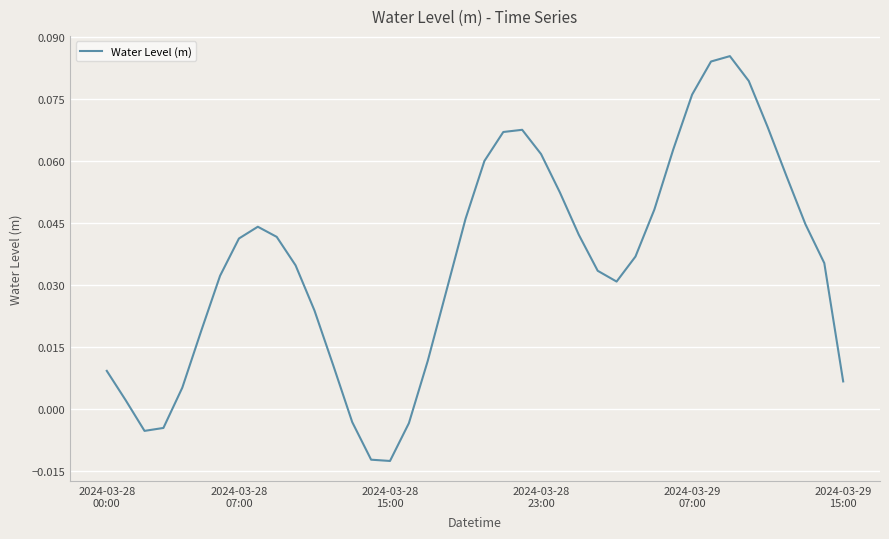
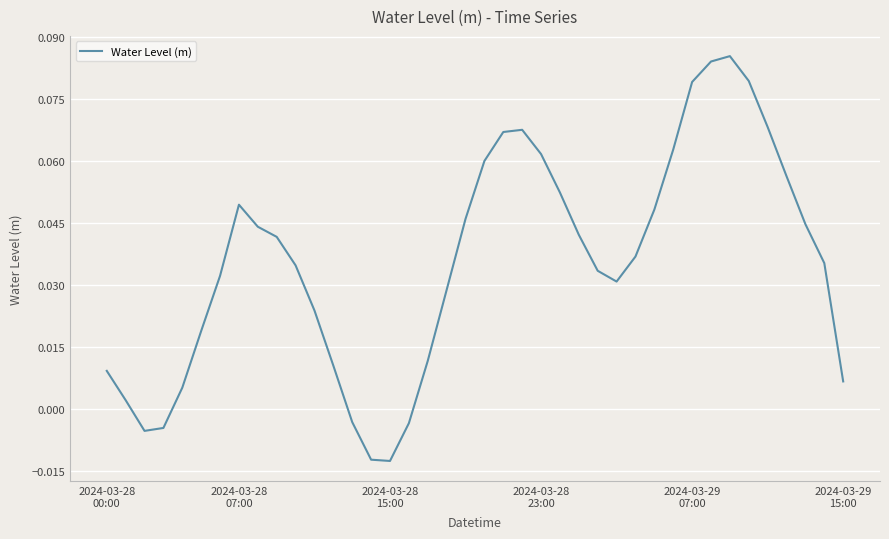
  {
    "2024-03-28 00:00": 0.009,
-   "2024-03-28 07:00": 0.041,
+   "2024-03-28 07:00": 0.049,
    "2024-03-28 15:00": -0.013,
    "2024-03-28 23:00": 0.062,
-   "2024-03-29 07:00": 0.076,
+   "2024-03-29 07:00": 0.079,
    "2024-03-29 15:00": 0.007
  }
